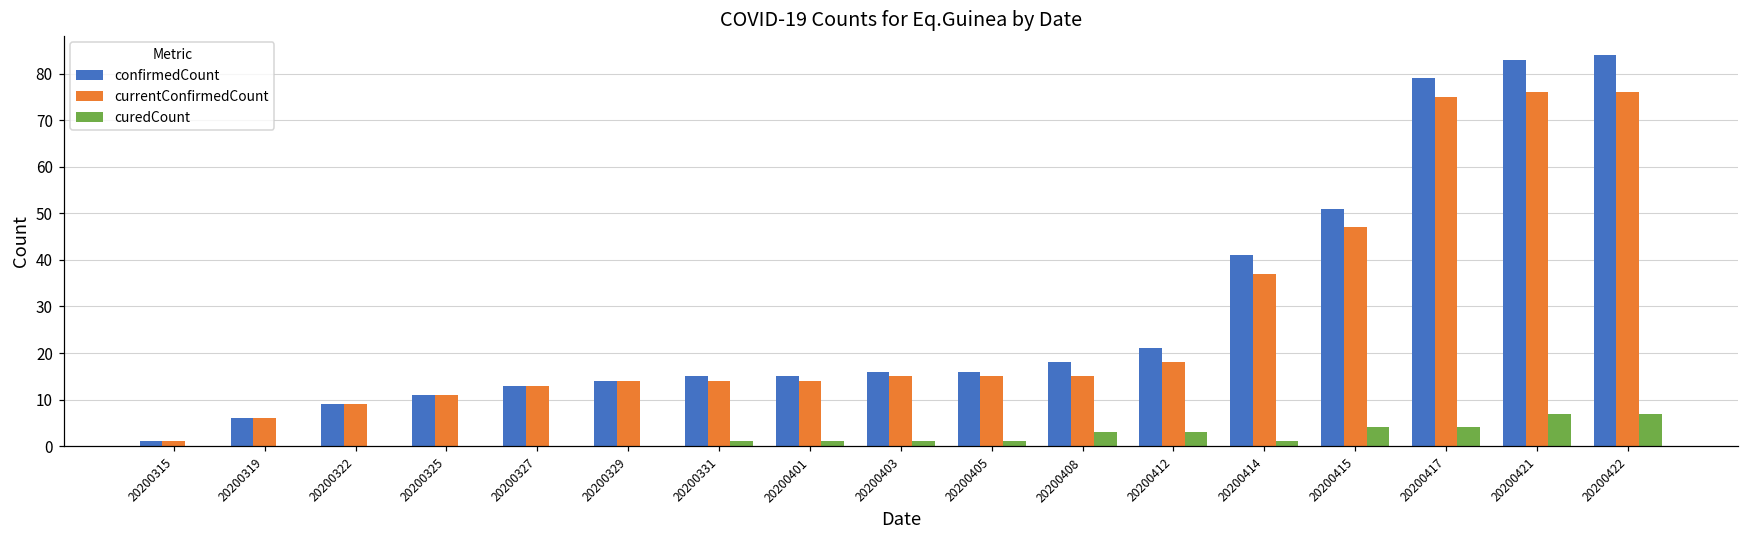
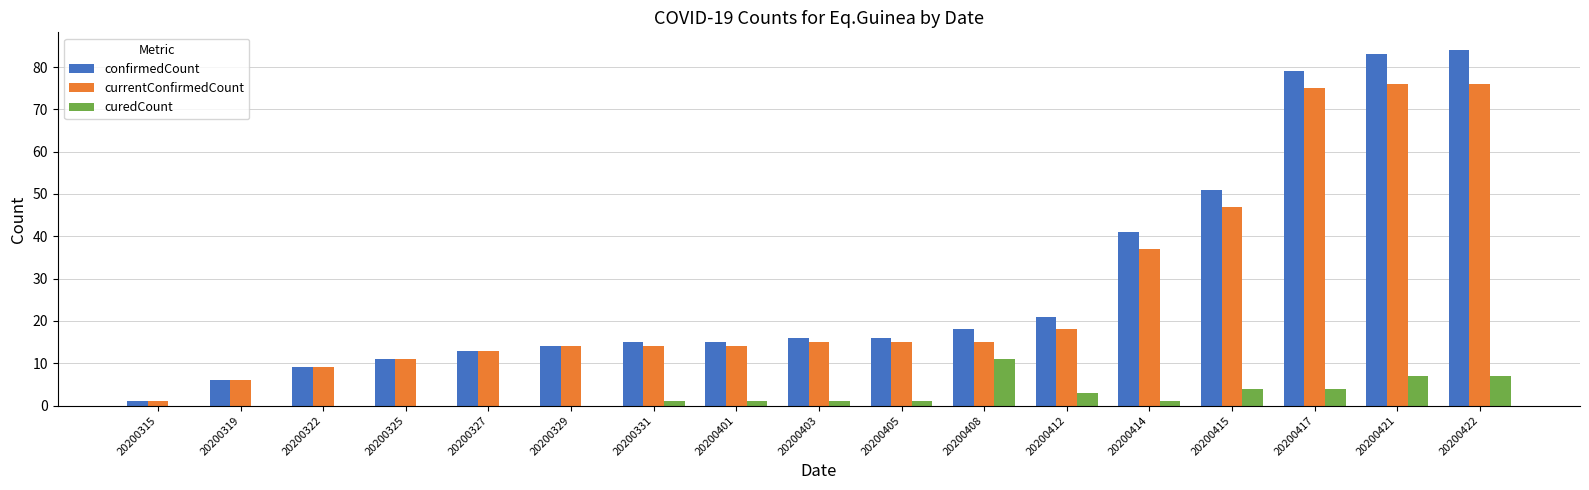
  {
    "confirmedCount": {
      "20200315": 1,
      "20200319": 6,
      "20200322": 9,
      "20200325": 11,
      "20200327": 13,
      "20200329": 14,
      "20200331": 15,
      "20200401": 15,
      "20200403": 16,
      "20200405": 16,
      "20200408": 18,
      "20200412": 21,
      "20200414": 41,
      "20200415": 51,
      "20200417": 79,
      "20200421": 83,
      "20200422": 84
    },
    "currentConfirmedCount": {
      "20200315": 1,
      "20200319": 6,
      "20200322": 9,
      "20200325": 11,
      "20200327": 13,
      "20200329": 14,
      "20200331": 14,
      "20200401": 14,
      "20200403": 15,
      "20200405": 15,
      "20200408": 15,
      "20200412": 18,
      "20200414": 37,
      "20200415": 47,
      "20200417": 75,
      "20200421": 76,
      "20200422": 76
    },
    "curedCount": {
      "20200315": 0,
      "20200319": 0,
      "20200322": 0,
      "20200325": 0,
      "20200327": 0,
      "20200329": 0,
      "20200331": 1,
      "20200401": 1,
      "20200403": 1,
      "20200405": 1,
-     "20200408": 3,
+     "20200408": 11,
      "20200412": 3,
      "20200414": 1,
      "20200415": 4,
      "20200417": 4,
      "20200421": 7,
      "20200422": 7
    }
  }
